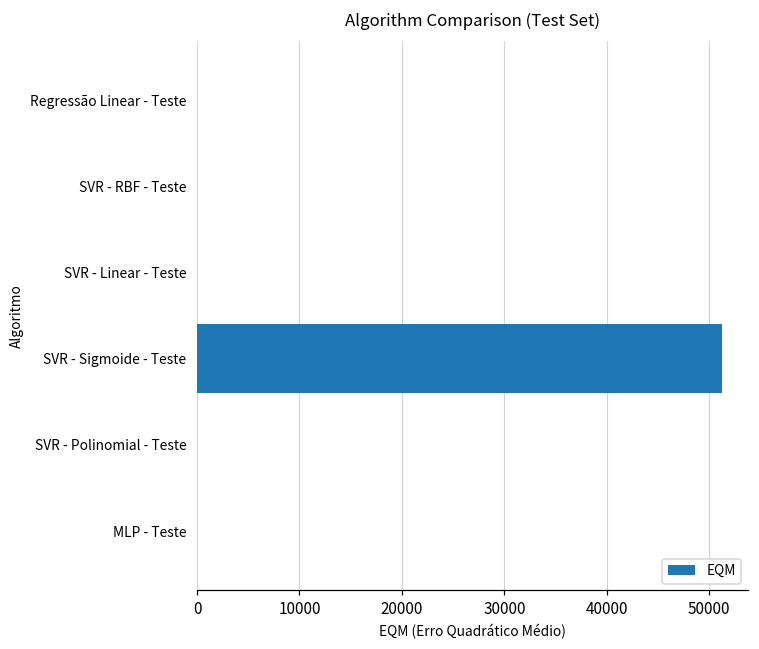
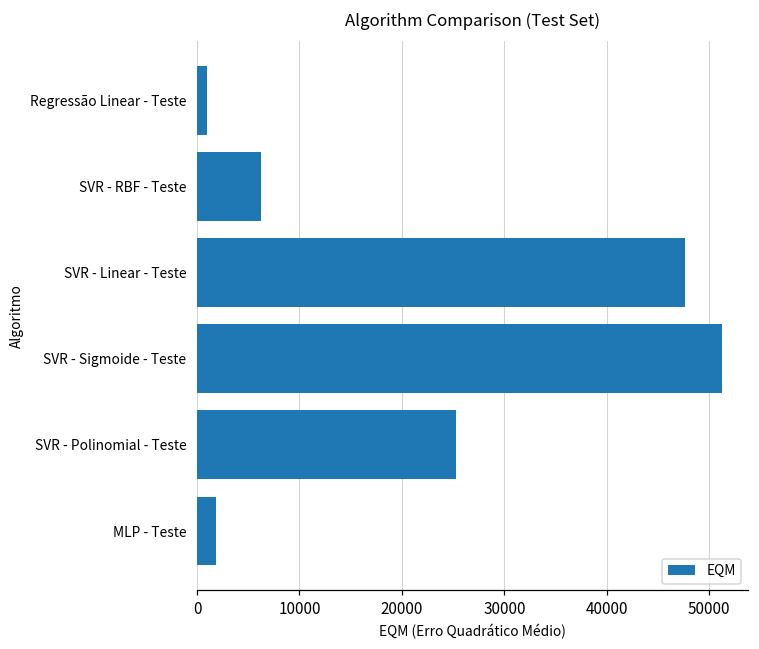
  {
-   "Regressão Linear - Teste": 0,
-   "SVR - RBF - Teste": 0,
-   "SVR - Linear - Teste": 0,
+   "Regressão Linear - Teste": 1000,
+   "SVR - RBF - Teste": 6000,
+   "SVR - Linear - Teste": 48000,
    "SVR - Sigmoide - Teste": 51000,
-   "SVR - Polinomial - Teste": 0,
-   "MLP - Teste": 0
+   "SVR - Polinomial - Teste": 25000,
+   "MLP - Teste": 2000
  }
